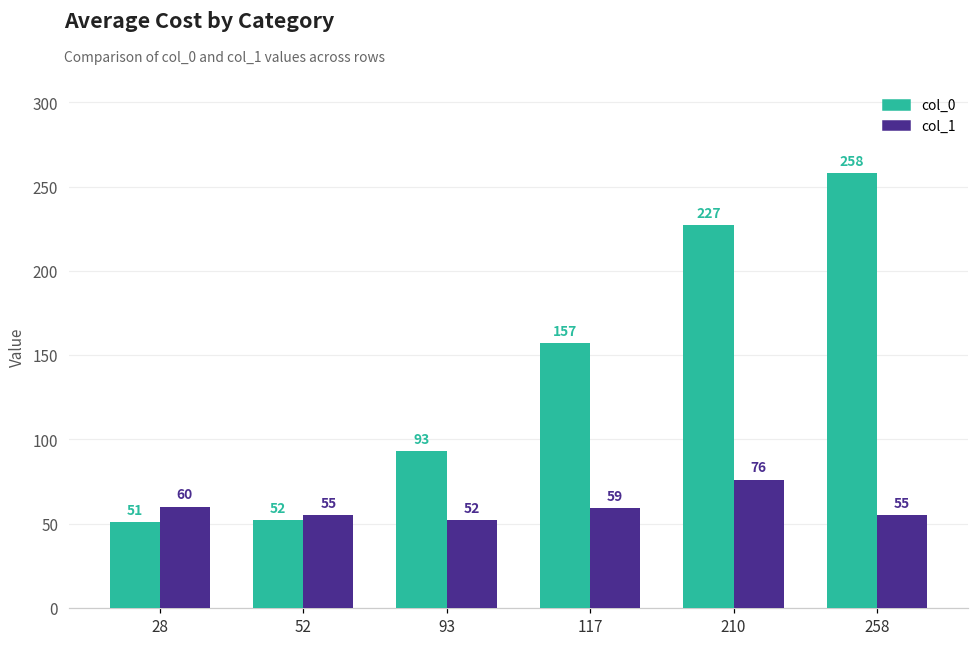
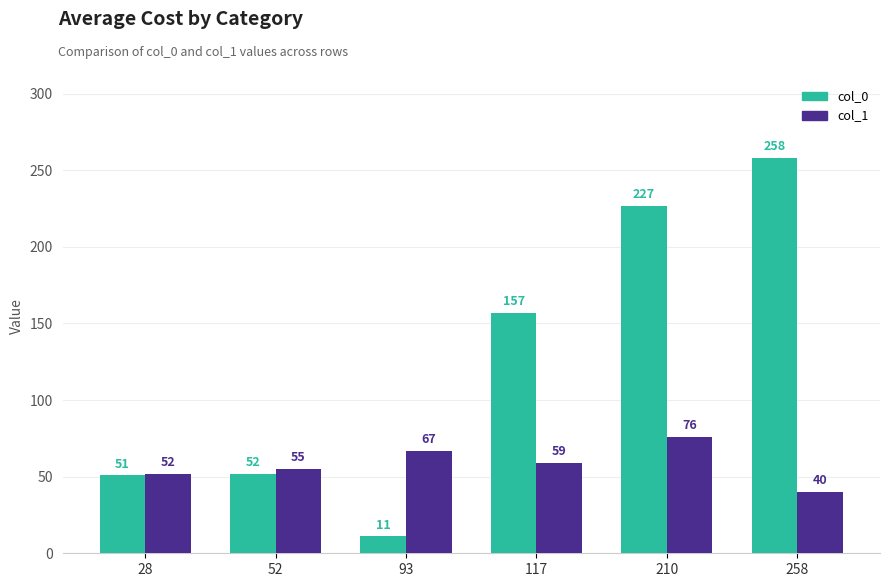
  {
    "col_0": {
      "28": 51,
      "52": 52,
-     "93": 93,
+     "93": 11,
      "117": 157,
      "210": 227,
      "258": 258
    },
    "col_1": {
-     "28": 60,
+     "28": 52,
      "52": 55,
-     "93": 52,
+     "93": 67,
      "117": 59,
      "210": 76,
-     "258": 55
+     "258": 40
    }
  }
